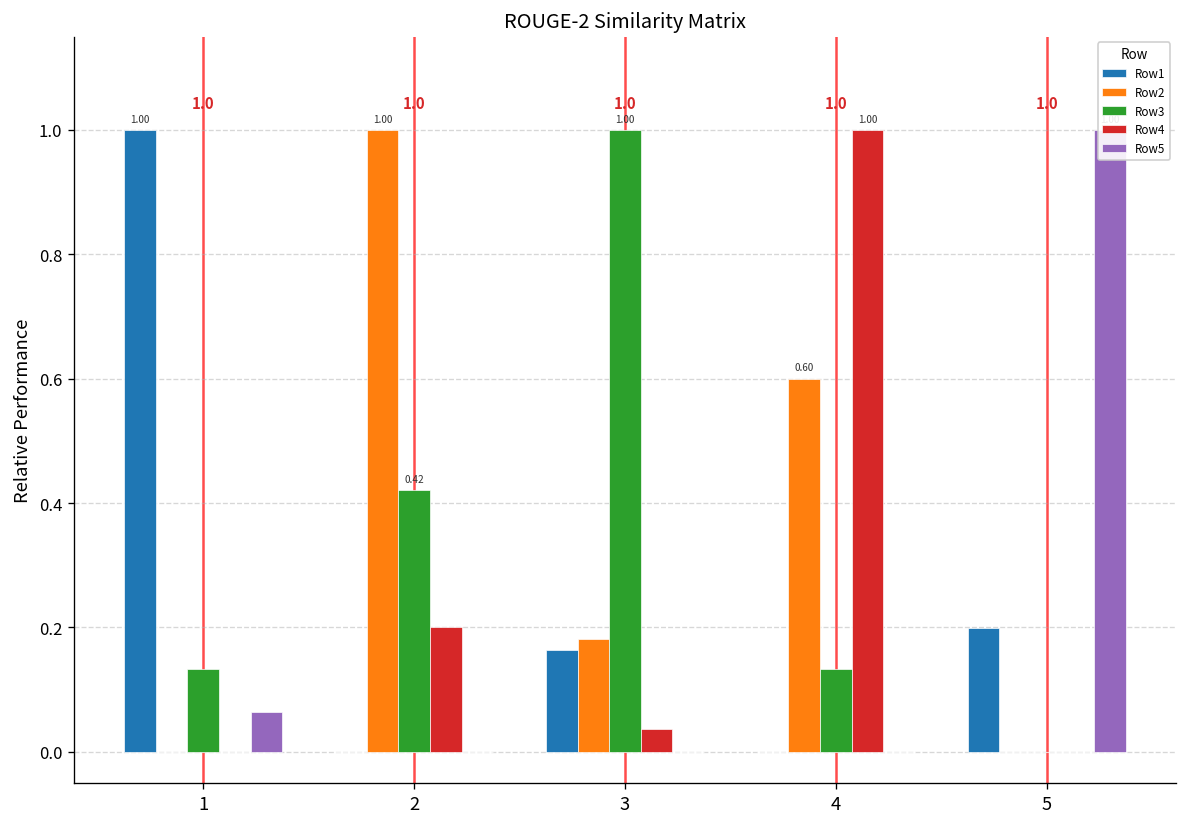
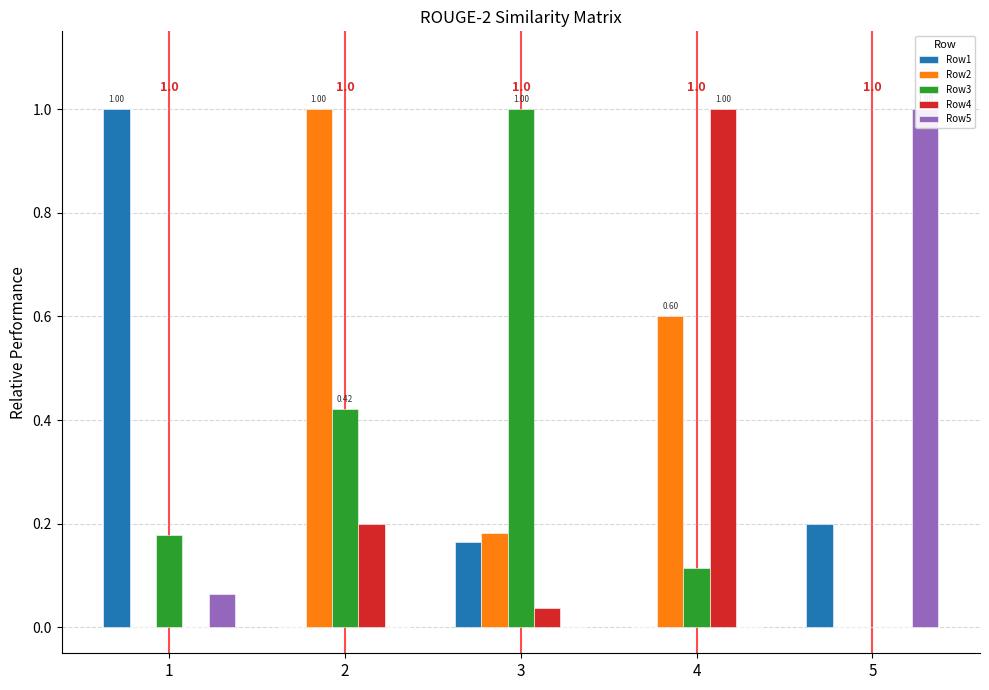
  {
    "Row1": {
      "1": 1.00
    },
    "Row2": {
      "2": 1.00,
      "4": 0.60
    },
    "Row3": {
-     "1": 0.13,
-     "4": 0.13,
+     "1": 0.18,
+     "4": 0.12,
      "5": 0.00
    },
    "Row4": {
      "4": 1.00
    },
    "Row5": {
      "1": 0.06,
      "2": 0.00,
      "3": 0.00,
      "4": 0.00
    }
  }
